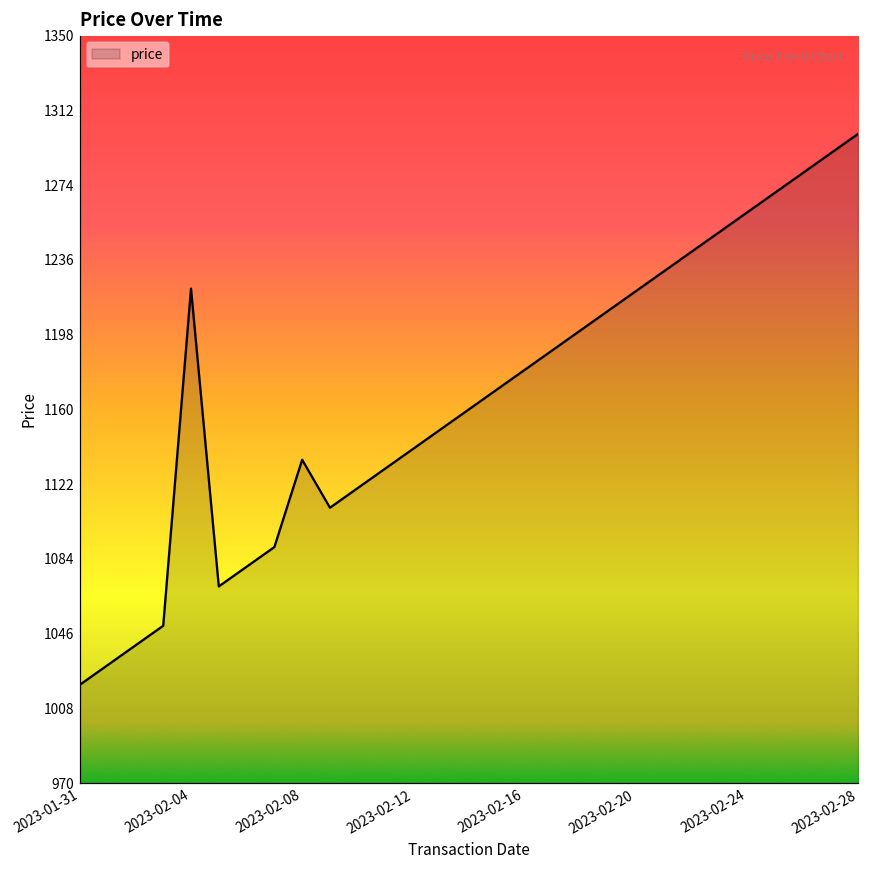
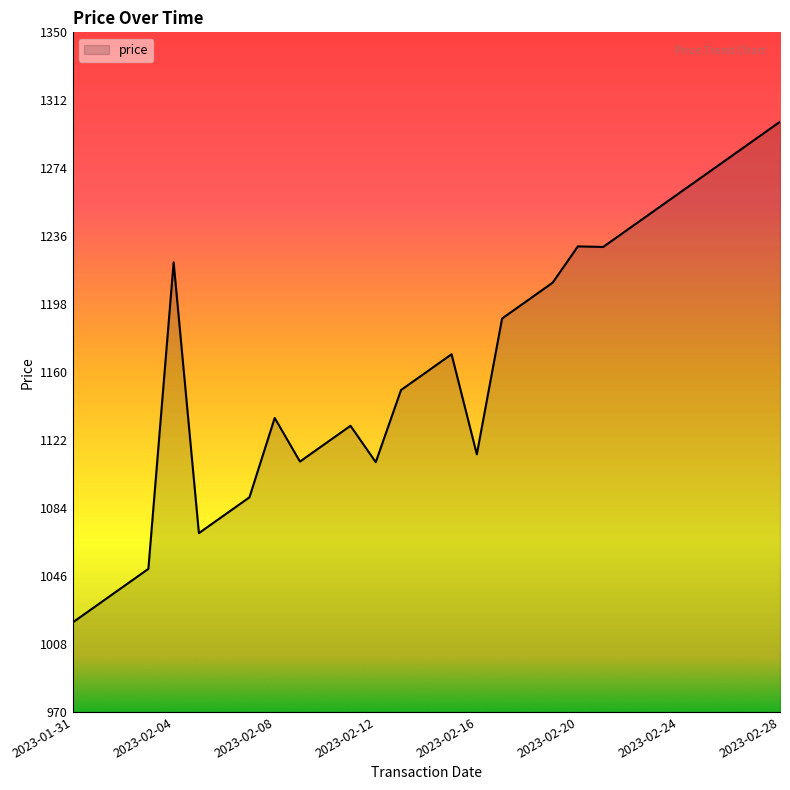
  {
    "2023-01-31": 1020,
    "2023-02-04": 1221,
    "2023-02-08": 1134,
-   "2023-02-12": 1140,
-   "2023-02-16": 1180,
-   "2023-02-20": 1220,
+   "2023-02-12": 1110,
+   "2023-02-16": 1114,
+   "2023-02-20": 1230,
    "2023-02-24": 1260,
    "2023-02-28": 1300
  }
